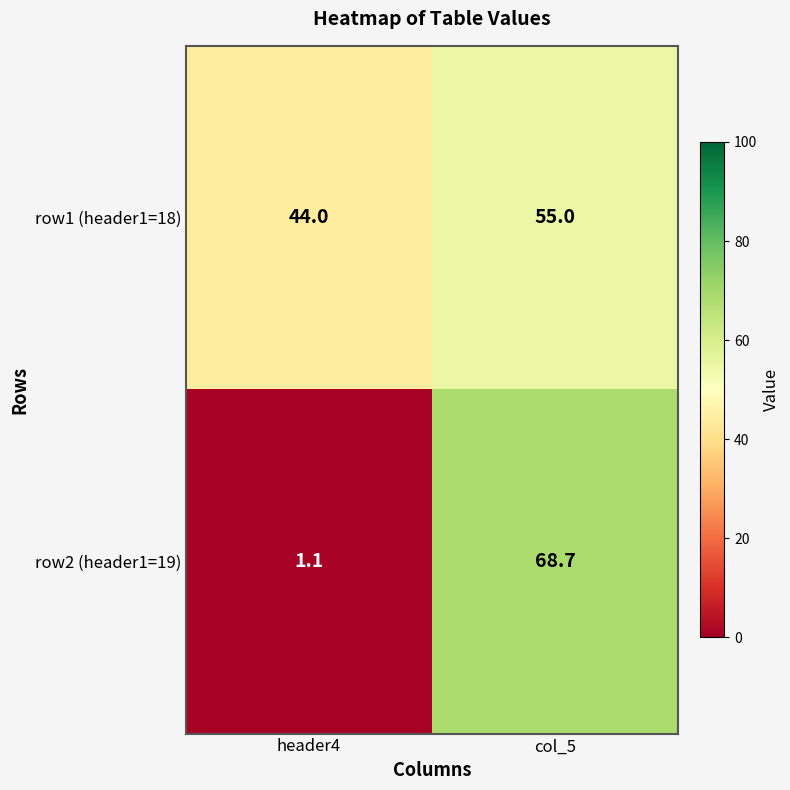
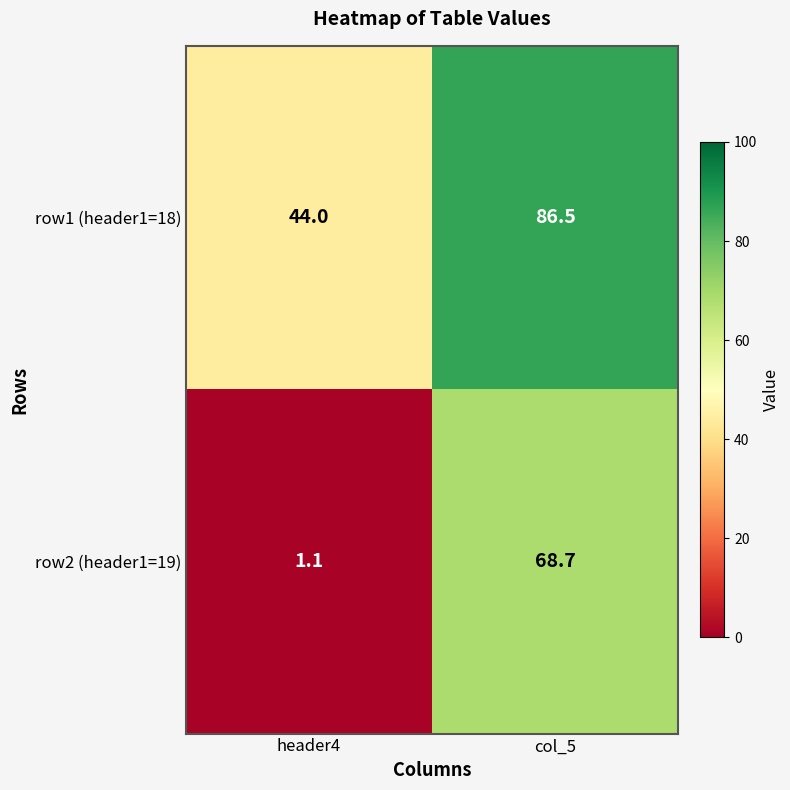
  {
    "row1 (header1=18)": {
      "header4": 44.0,
-     "col_5": 55.0
+     "col_5": 86.5
    },
    "row2 (header1=19)": {
      "header4": 1.1,
      "col_5": 68.7
    }
  }
